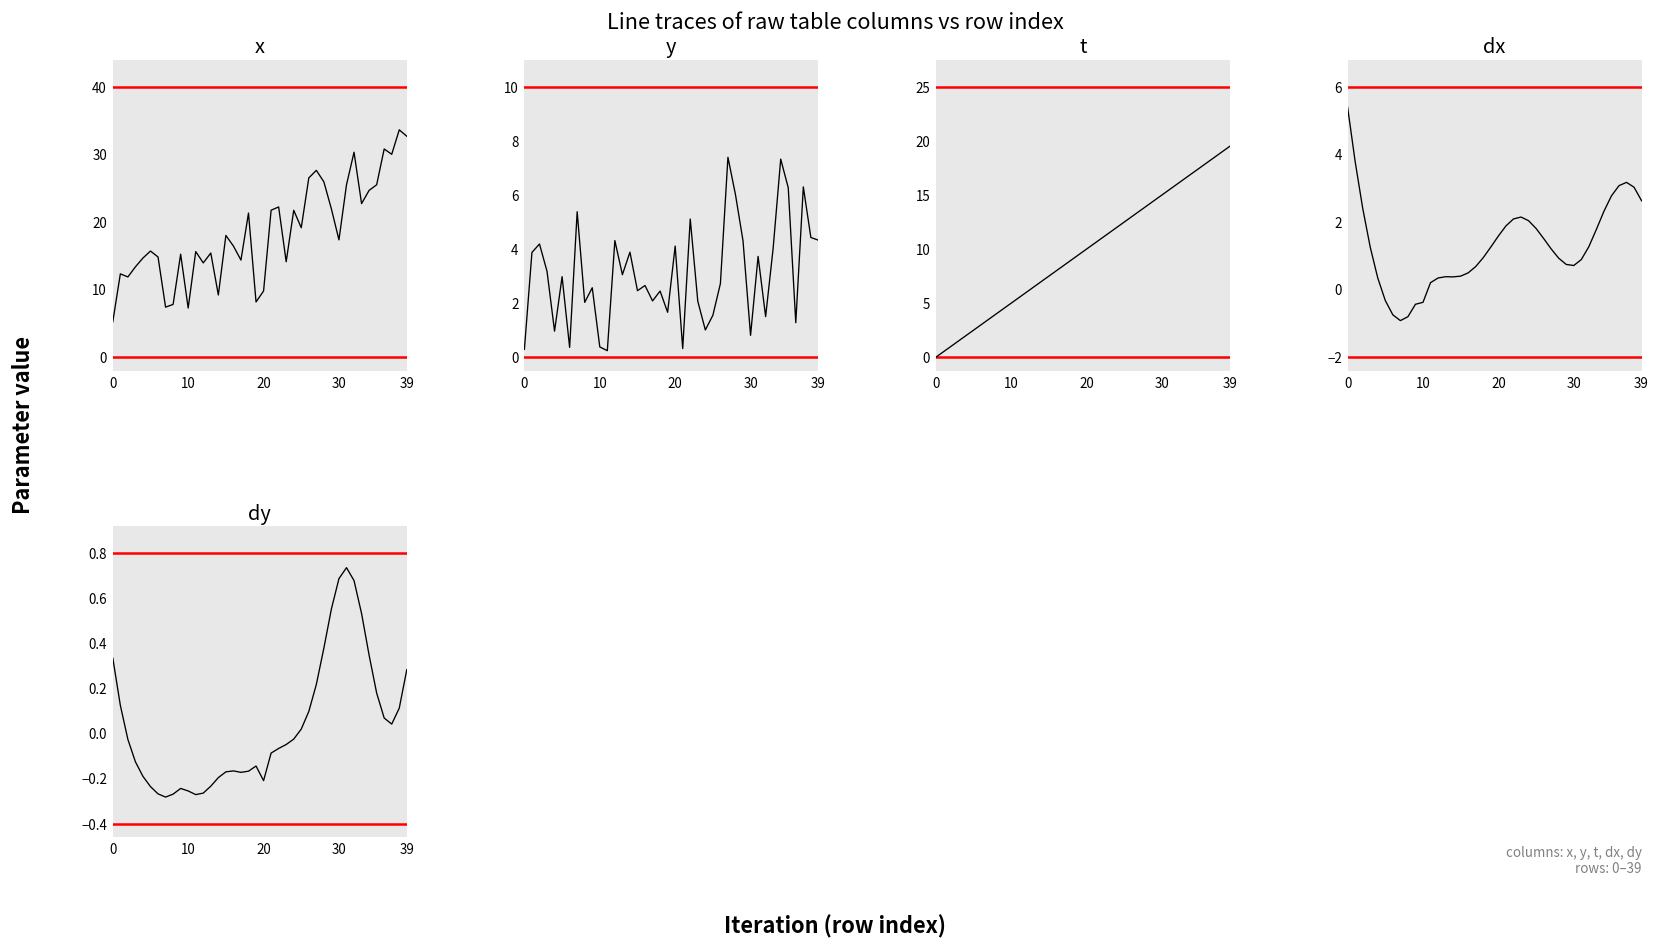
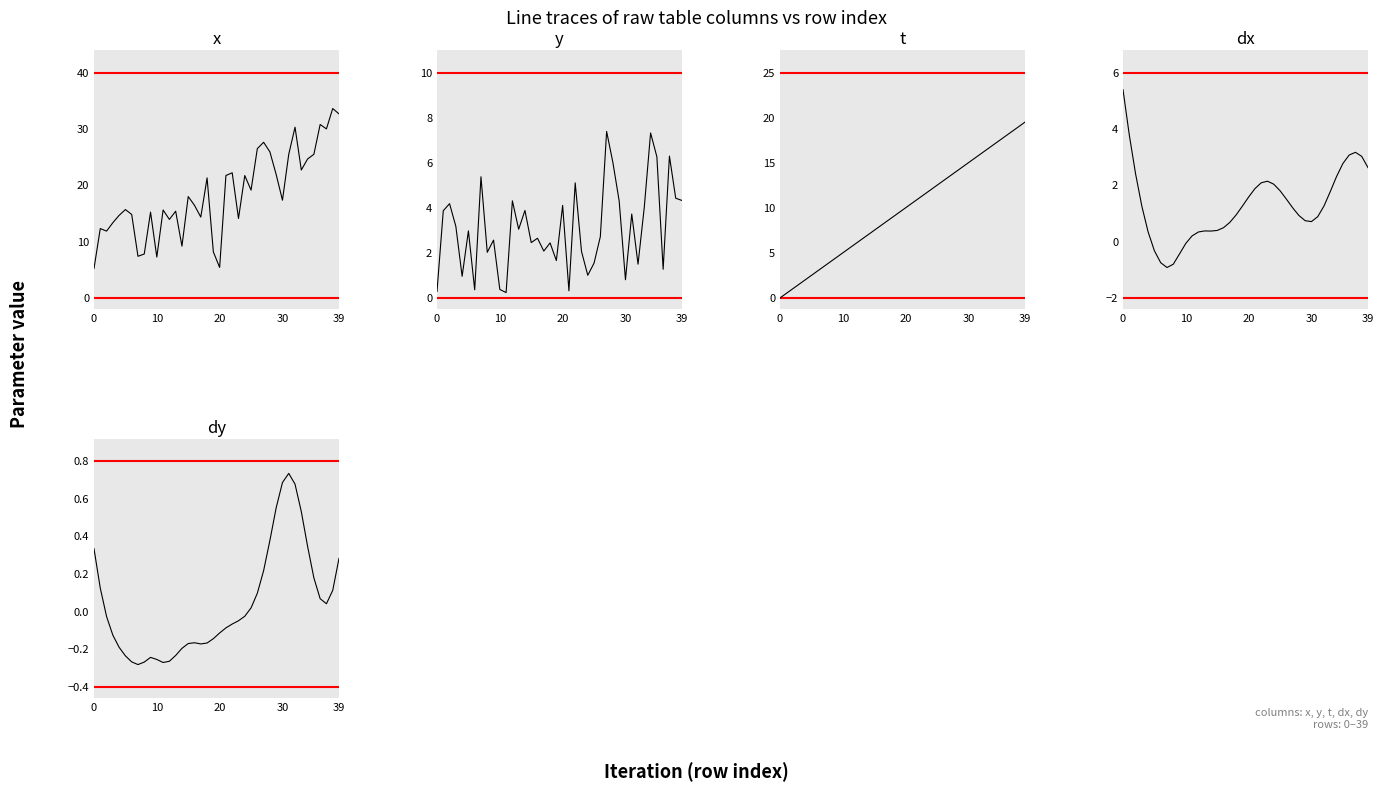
  {
    "x": {
      "0": 5,
      "10": 7,
-     "20": 10,
+     "20": 5,
      "30": 17,
      "39": 33
    },
    "y": {
      "0": 0.3,
      "10": 0.4,
      "20": 4.1,
      "30": 0.8,
      "39": 4.3
    },
    "t": {
      "0": 0,
      "10": 5,
      "20": 10,
      "30": 15,
      "39": 20
    },
    "dx": {
      "0": 5.4,
-     "10": -0.4,
+     "10": -0.1,
      "20": 1.6,
      "30": 0.7,
      "39": 2.6
    },
    "dy": {
      "0": 0.33,
      "10": -0.25,
-     "20": -0.21,
+     "20": -0.11,
      "30": 0.69,
      "39": 0.28
    }
  }
